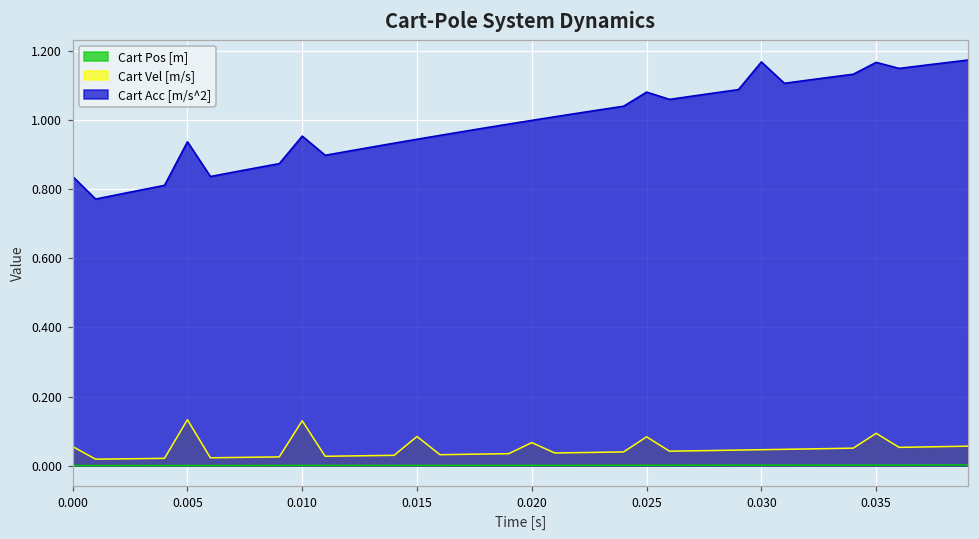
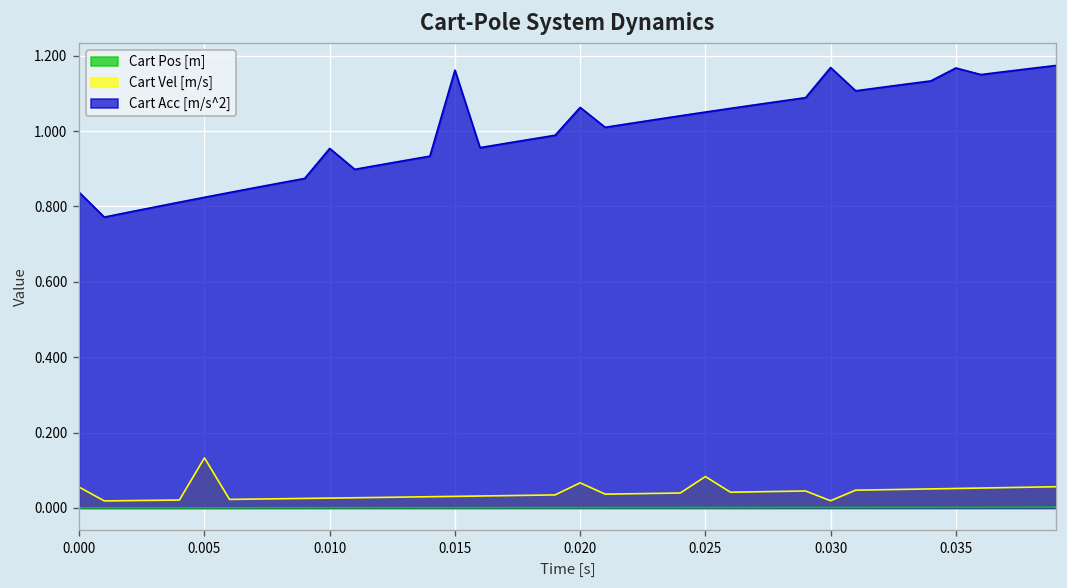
  {
    "Cart Pos [m]": {
      "0.000": 0.00,
      "0.005": 0.00,
      "0.010": 0.00,
      "0.015": 0.00,
      "0.020": 0.00,
      "0.025": 0.00,
      "0.030": 0.00,
      "0.035": 0.00
    },
    "Cart Vel [m/s]": {
      "0.000": 0.06,
      "0.005": 0.13,
-     "0.010": 0.13,
-     "0.015": 0.08,
+     "0.010": 0.03,
+     "0.015": 0.03,
      "0.020": 0.07,
      "0.025": 0.08,
-     "0.030": 0.05,
-     "0.035": 0.09
+     "0.030": 0.02,
+     "0.035": 0.05
    },
    "Cart Acc [m/s^2]": {
      "0.000": 0.84,
-     "0.005": 0.94,
+     "0.005": 0.82,
      "0.010": 0.95,
-     "0.015": 0.94,
-     "0.020": 1.00,
-     "0.025": 1.08,
+     "0.015": 1.16,
+     "0.020": 1.06,
+     "0.025": 1.05,
      "0.030": 1.17,
      "0.035": 1.17
    }
  }
